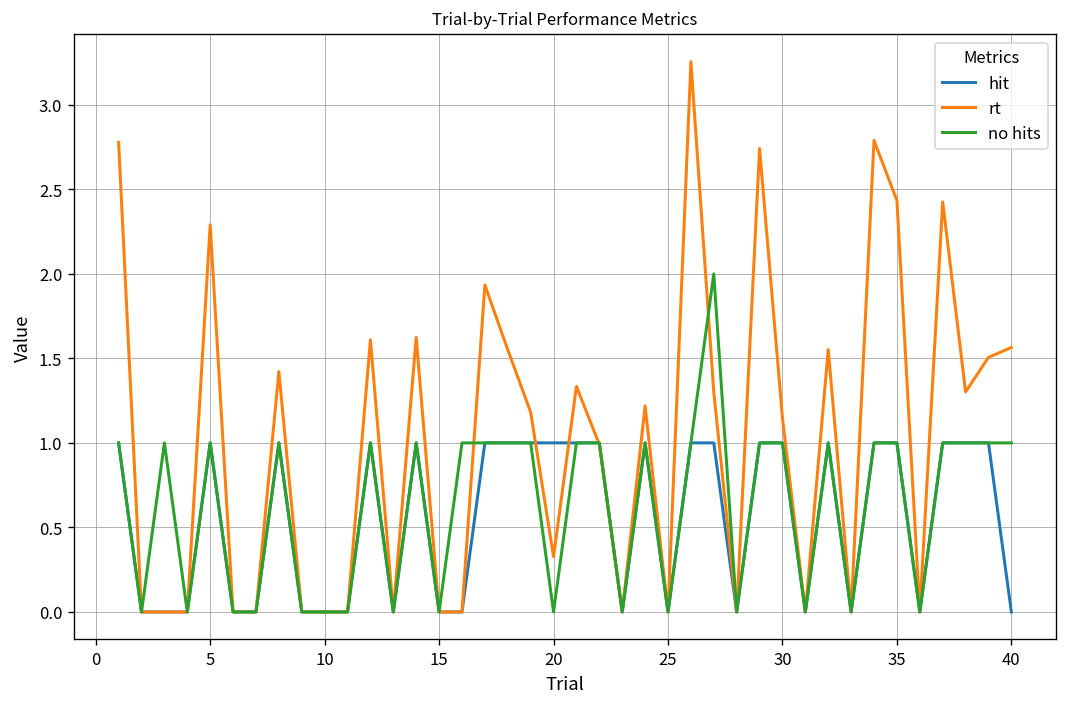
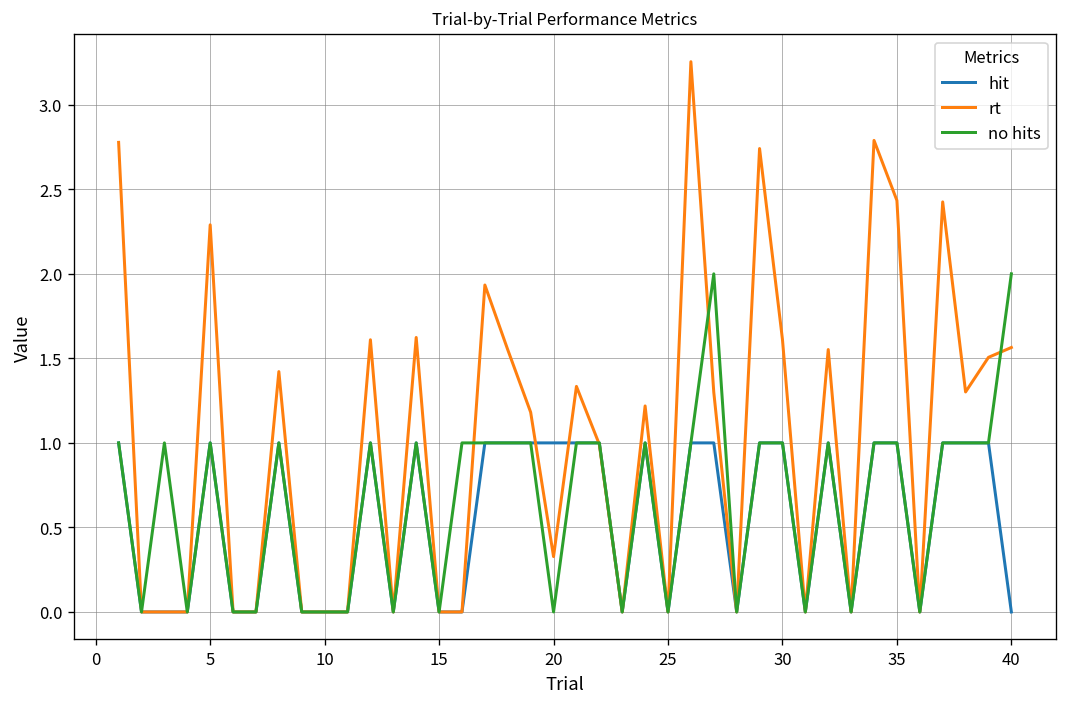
  {
    "hit": {
      "20": 1.00,
      "40": 0.00
    },
    "rt": {
      "5": 2.29,
      "20": 0.33,
-     "30": 1.15,
+     "30": 1.61,
      "35": 2.43,
      "40": 1.56
    },
    "no hits": {
      "20": 0,
-     "40": 1
+     "40": 2
    }
  }
